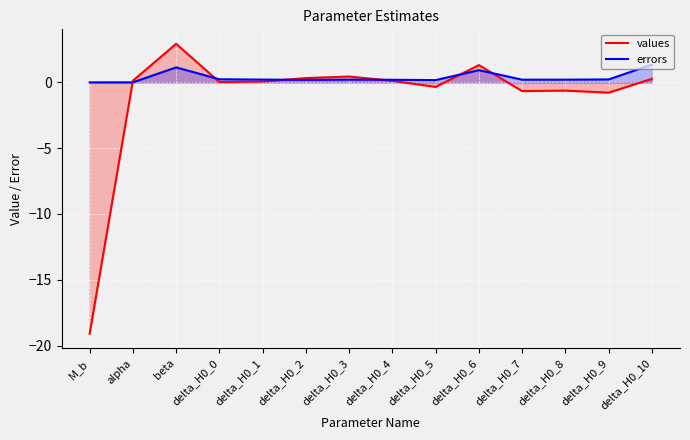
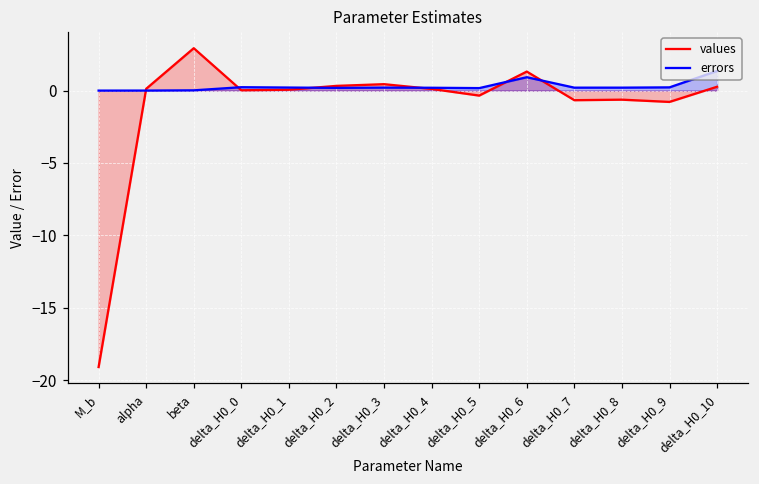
  {
    "errors": {
-     "beta": 1.1,
+     "beta": 0.0,
      "delta_H0_0": 0.2,
      "delta_H0_3": 0.2,
      "delta_H0_6": 0.9,
      "delta_H0_7": 0.2,
      "delta_H0_8": 0.2,
      "delta_H0_9": 0.2
    }
  }
